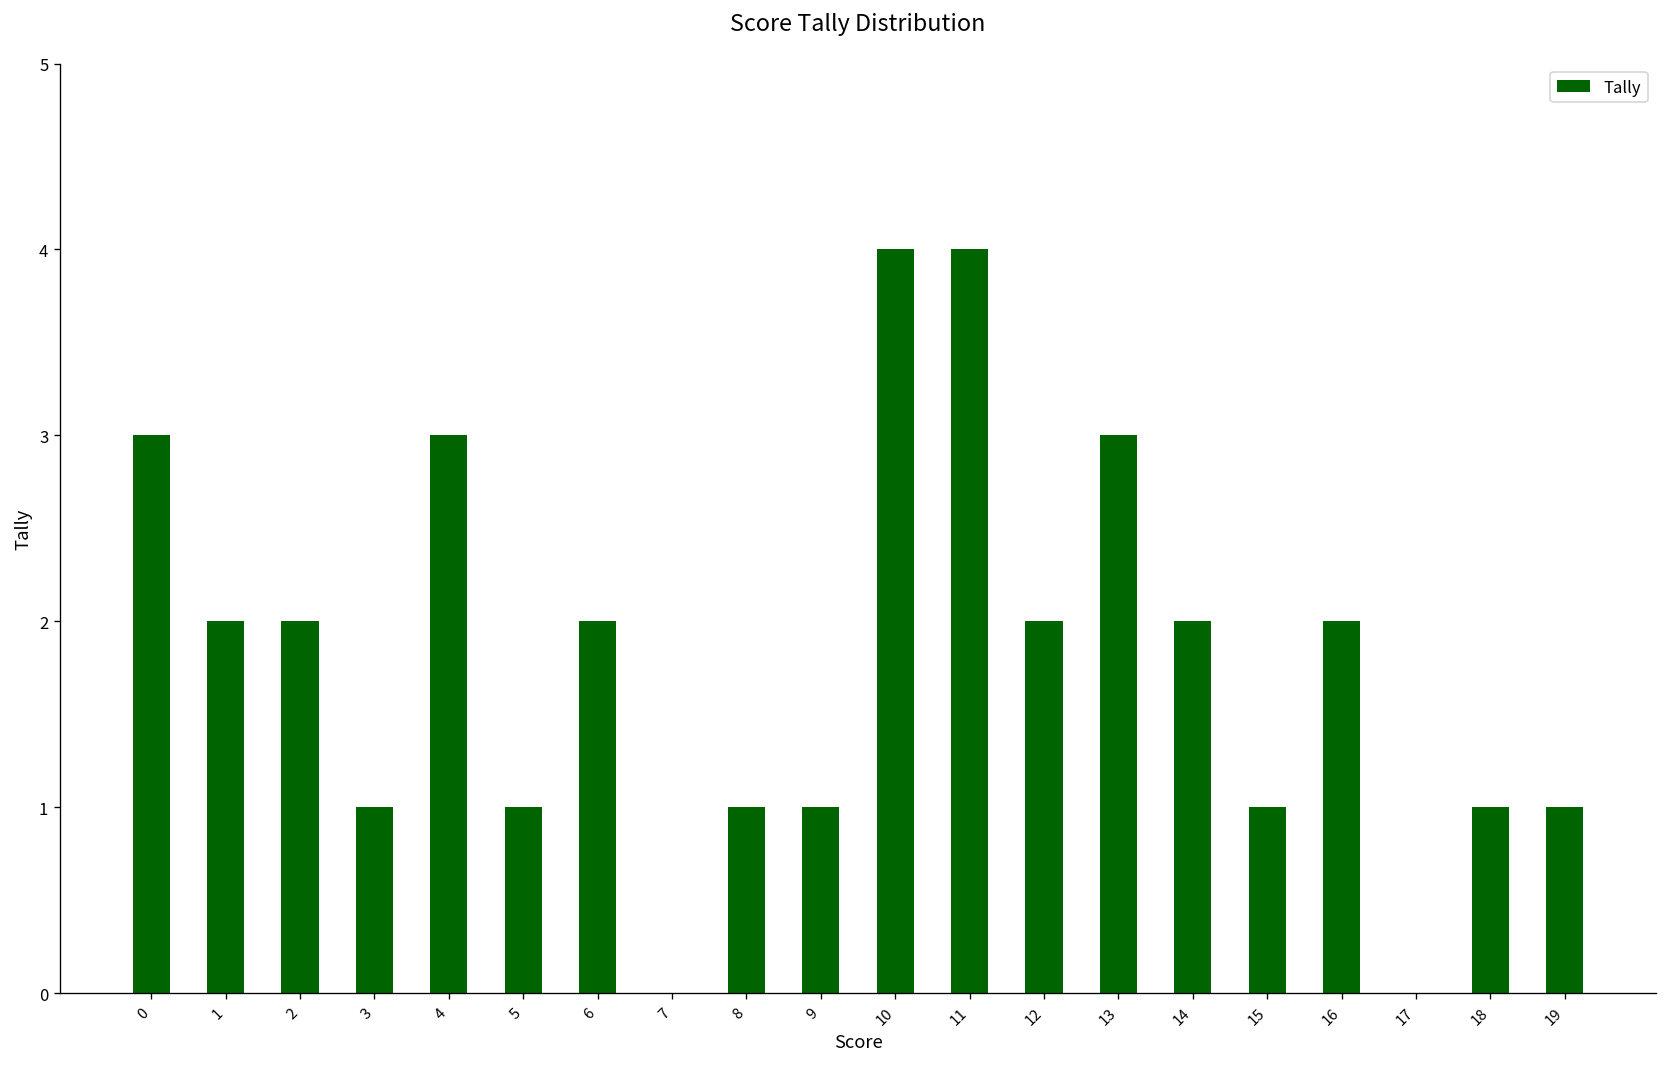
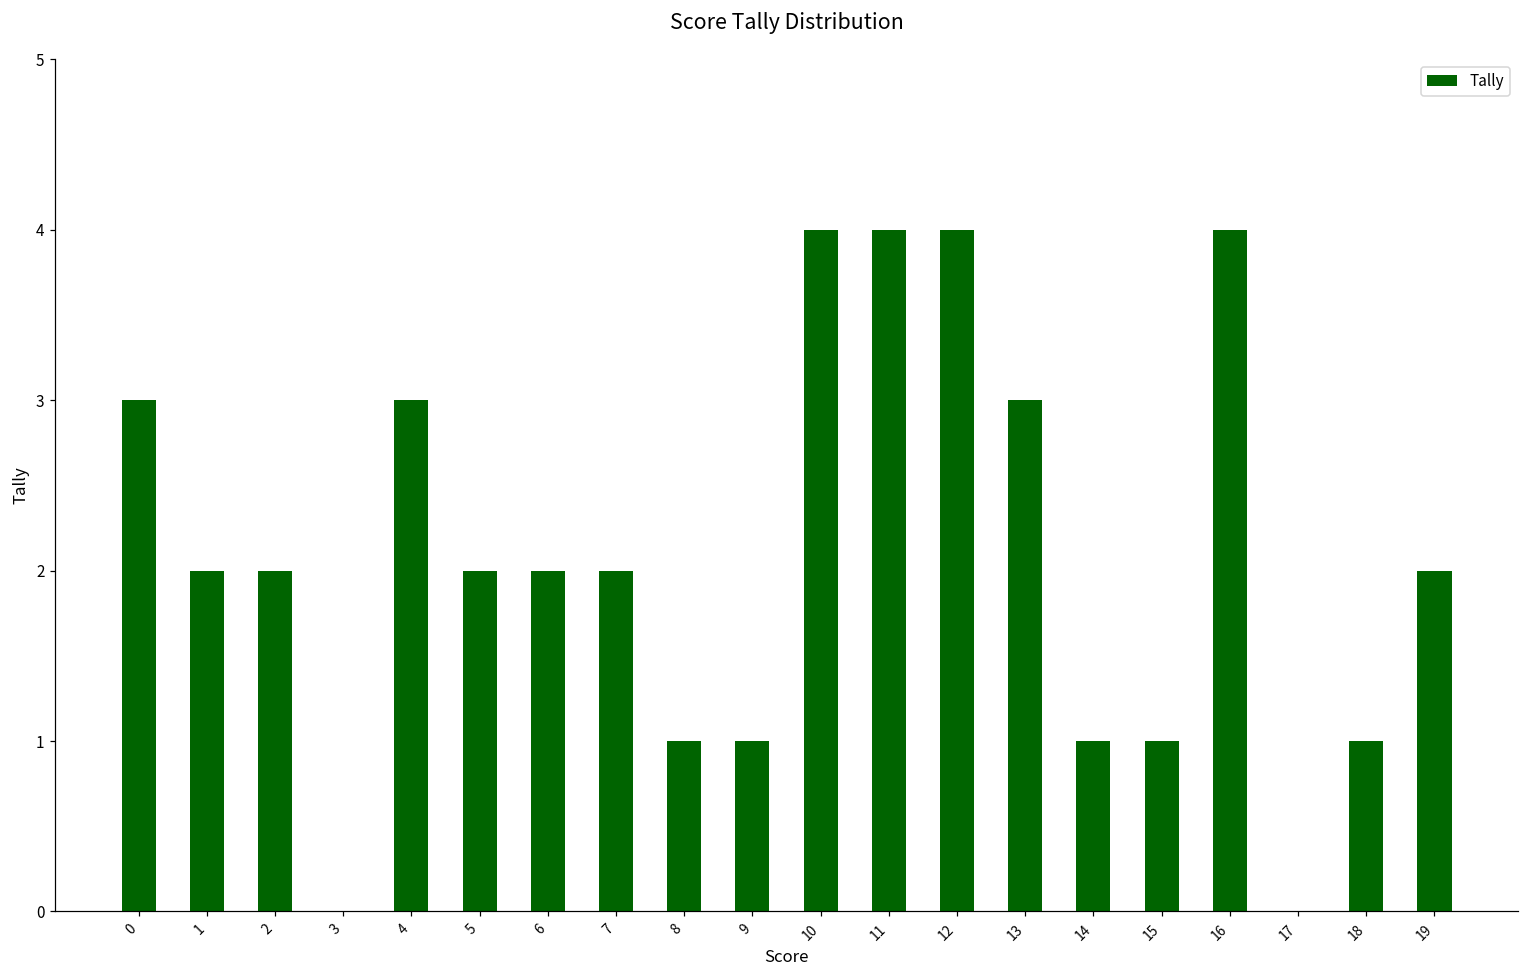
  {
    "0": 3,
    "1": 2,
    "2": 2,
-   "3": 1,
+   "3": 0,
    "4": 3,
-   "5": 1,
+   "5": 2,
    "6": 2,
-   "7": 0,
+   "7": 2,
    "8": 1,
    "9": 1,
    "10": 4,
    "11": 4,
-   "12": 2,
+   "12": 4,
    "13": 3,
-   "14": 2,
+   "14": 1,
    "15": 1,
-   "16": 2,
+   "16": 4,
    "17": 0,
    "18": 1,
-   "19": 1
+   "19": 2
  }
